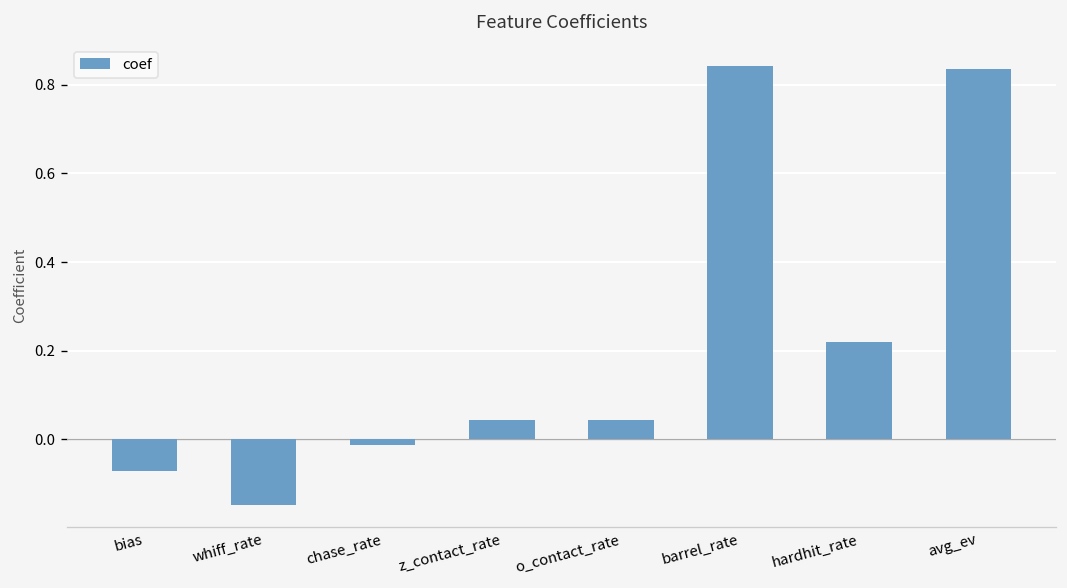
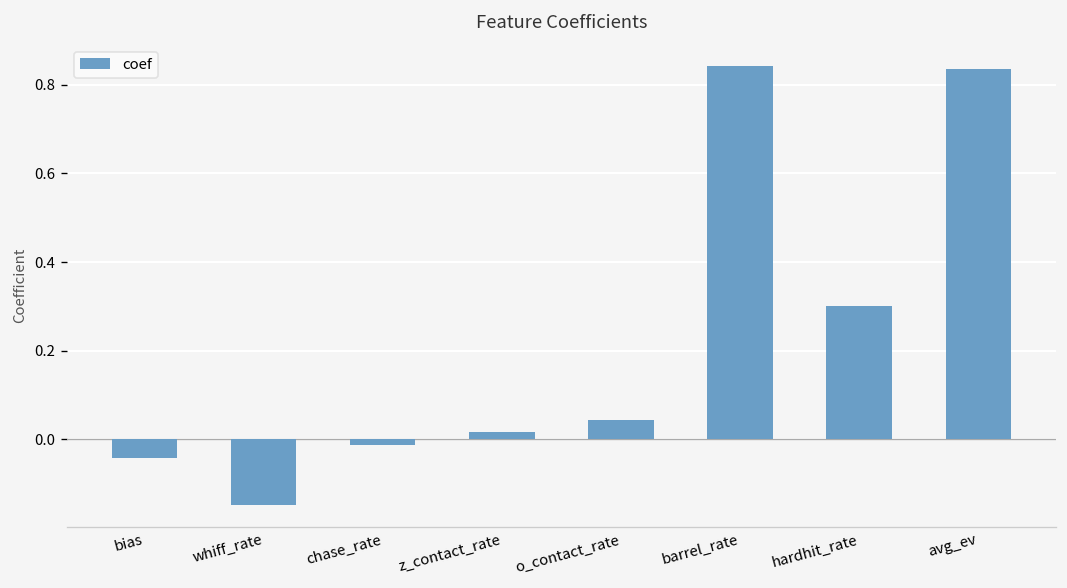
  {
-   "bias": -0.07,
+   "bias": -0.04,
    "whiff_rate": -0.15,
    "chase_rate": -0.01,
-   "z_contact_rate": 0.04,
+   "z_contact_rate": 0.02,
    "o_contact_rate": 0.04,
    "barrel_rate": 0.84,
-   "hardhit_rate": 0.22,
+   "hardhit_rate": 0.30,
    "avg_ev": 0.83
  }
